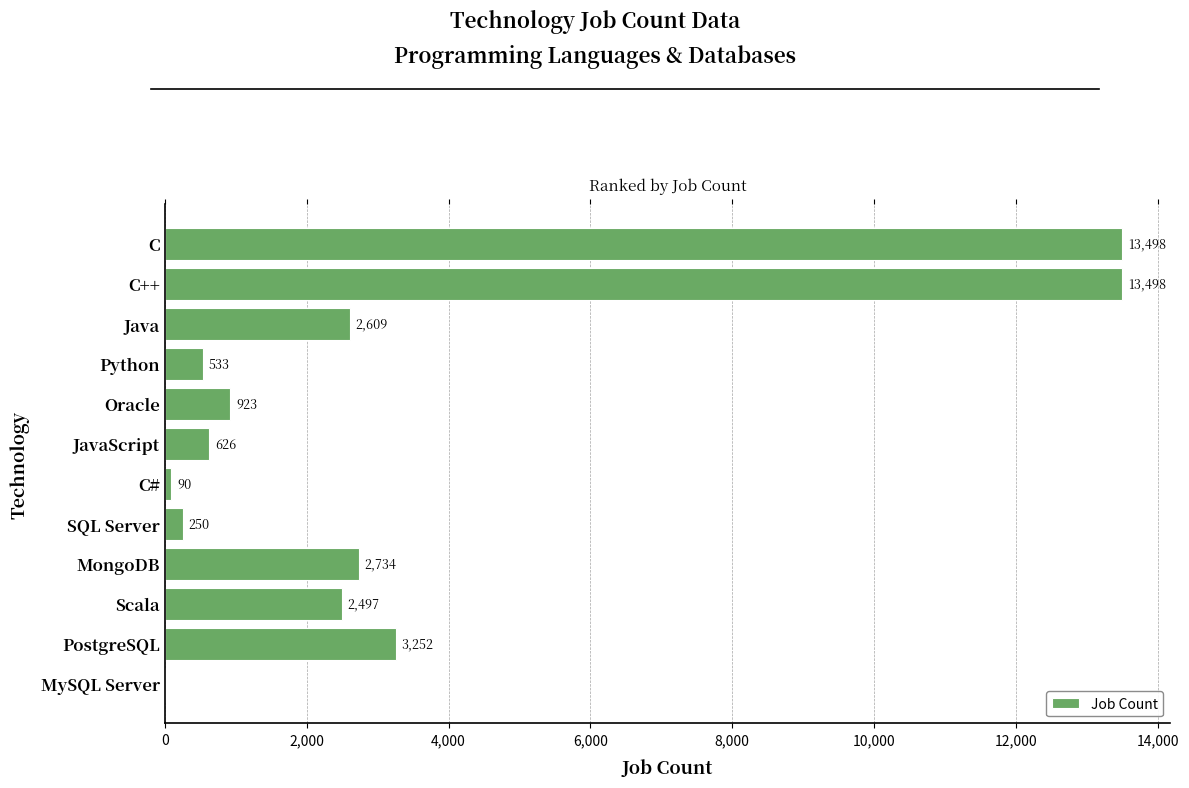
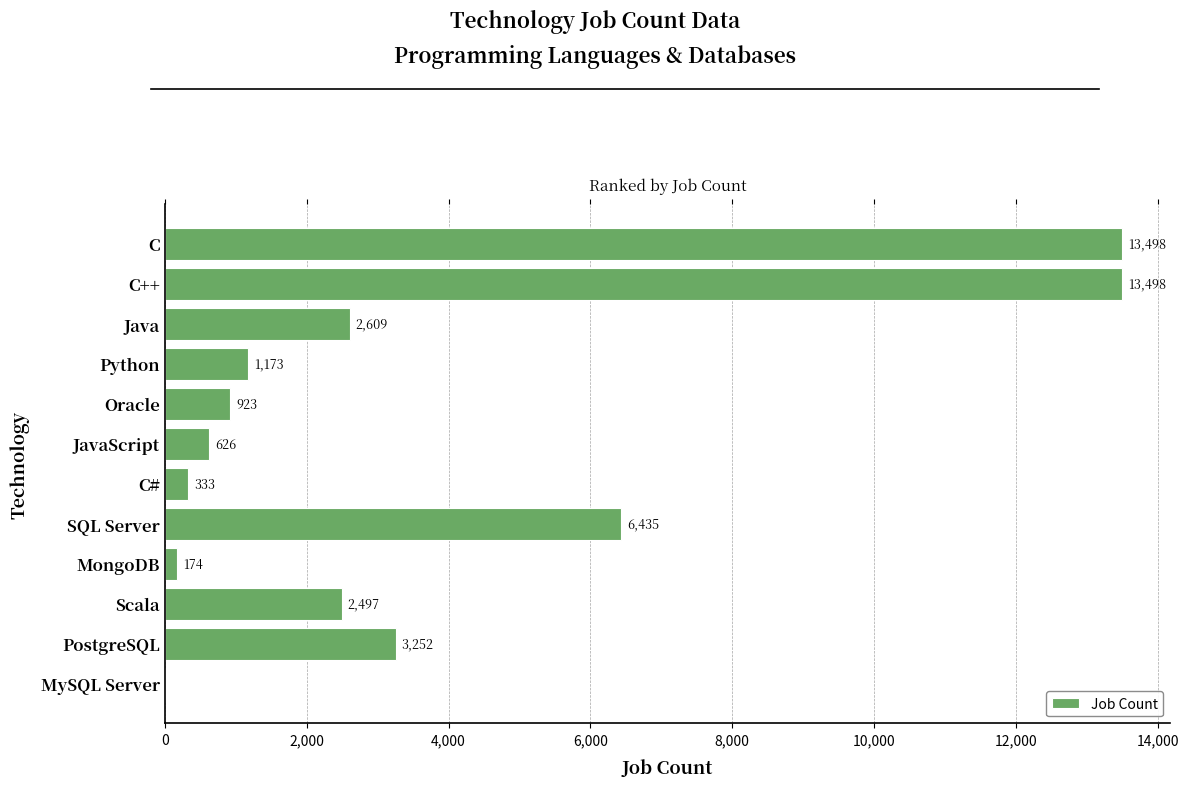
  {
    "C": "13,498",
    "C++": "13,498",
    "Java": "2,609",
-   "Python": "533",
+   "Python": "1,173",
    "Oracle": "923",
    "JavaScript": "626",
-   "C#": "90",
-   "SQL Server": "250",
-   "MongoDB": "2,734",
+   "C#": "333",
+   "SQL Server": "6,435",
+   "MongoDB": "174",
    "Scala": "2,497",
    "PostgreSQL": "3,252"
  }
